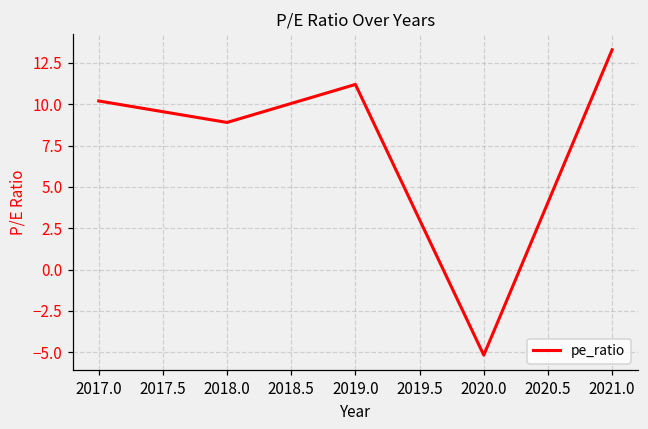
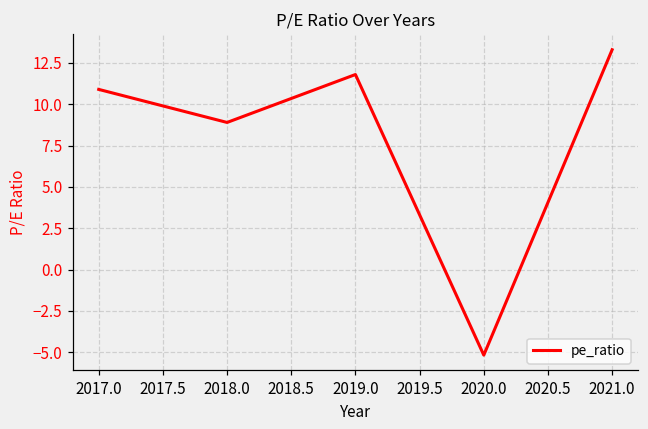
  {
-   "2017.0": 10.2,
+   "2017.0": 10.9,
    "2018.0": 8.9,
-   "2019.0": 11.2,
+   "2019.0": 11.8,
    "2020.0": -5.2,
    "2021.0": 13.3
  }
